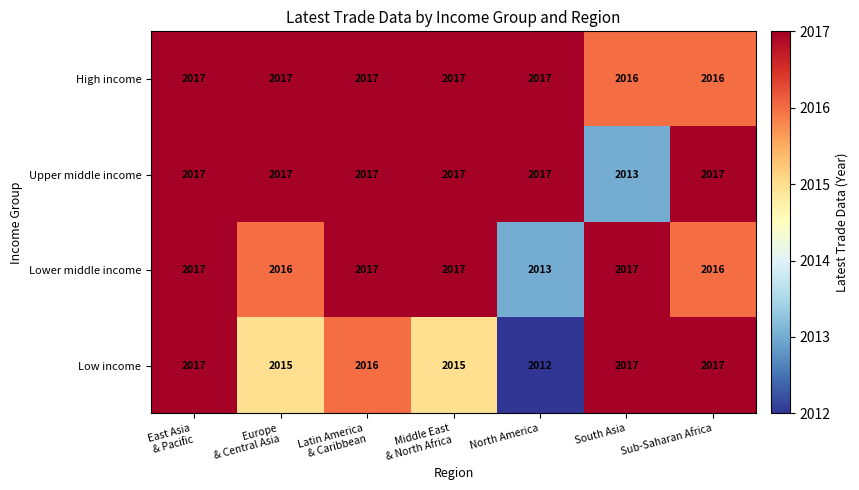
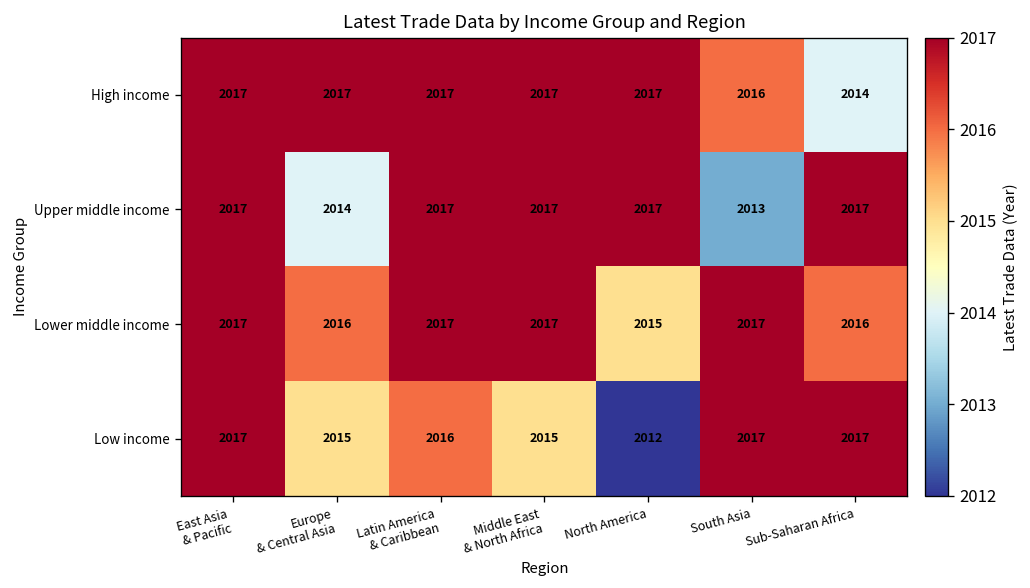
  {
    "High income": {
      "East Asia & Pacific": 2017,
      "Europe & Central Asia": 2017,
      "Latin America & Caribbean": 2017,
      "Middle East & North Africa": 2017,
      "North America": 2017,
      "South Asia": 2016,
-     "Sub-Saharan Africa": 2016
+     "Sub-Saharan Africa": 2014
    },
    "Upper middle income": {
      "East Asia & Pacific": 2017,
-     "Europe & Central Asia": 2017,
+     "Europe & Central Asia": 2014,
      "Latin America & Caribbean": 2017,
      "Middle East & North Africa": 2017,
      "North America": 2017,
      "South Asia": 2013,
      "Sub-Saharan Africa": 2017
    },
    "Lower middle income": {
      "East Asia & Pacific": 2017,
      "Europe & Central Asia": 2016,
      "Latin America & Caribbean": 2017,
      "Middle East & North Africa": 2017,
-     "North America": 2013,
+     "North America": 2015,
      "South Asia": 2017,
      "Sub-Saharan Africa": 2016
    },
    "Low income": {
      "East Asia & Pacific": 2017,
      "Europe & Central Asia": 2015,
      "Latin America & Caribbean": 2016,
      "Middle East & North Africa": 2015,
      "North America": 2012,
      "South Asia": 2017,
      "Sub-Saharan Africa": 2017
    }
  }
